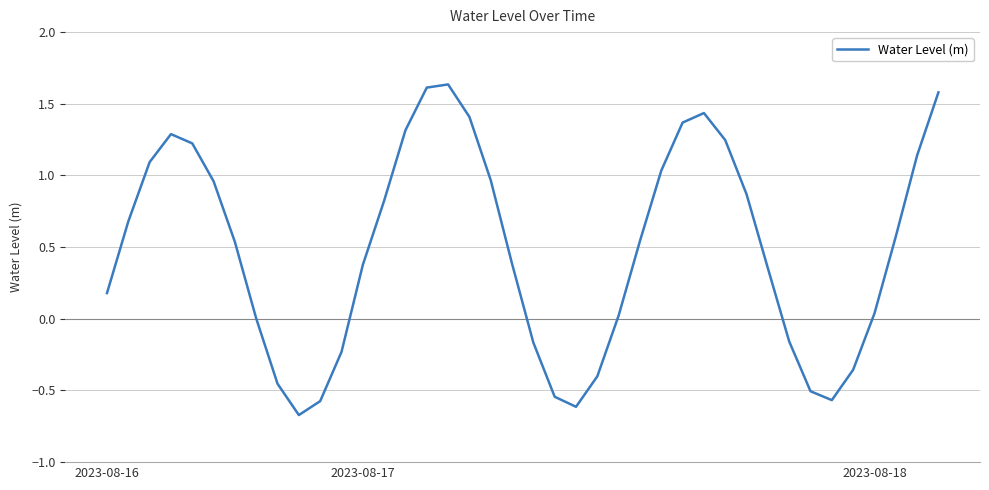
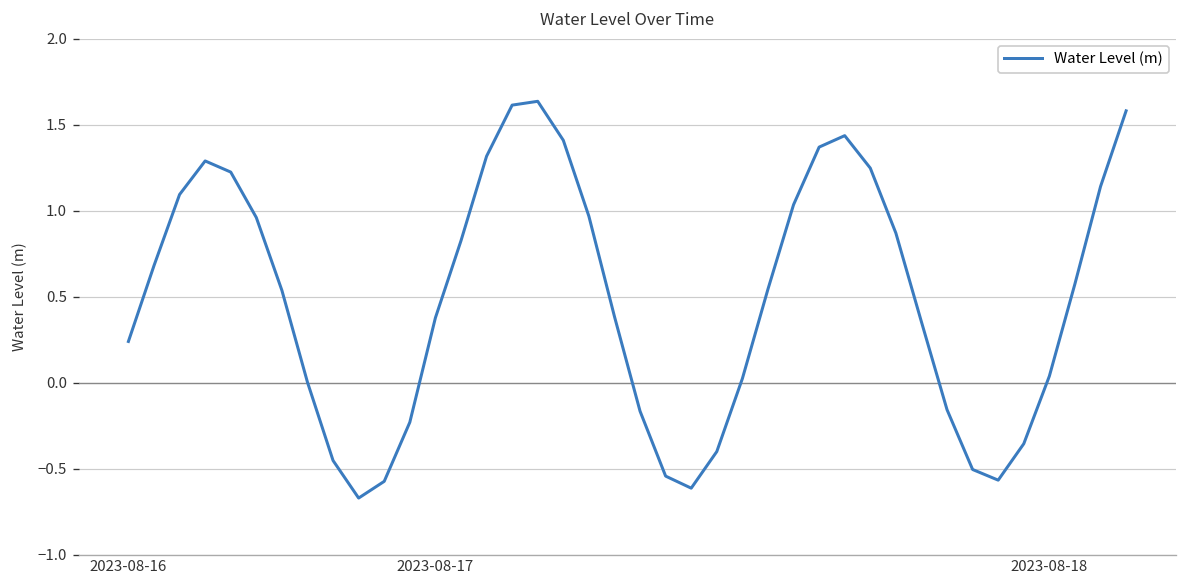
  {
-   "2023-08-16": 0.18,
+   "2023-08-16": 0.24,
    "2023-08-17": 0.38,
    "2023-08-18": 0.04
  }
